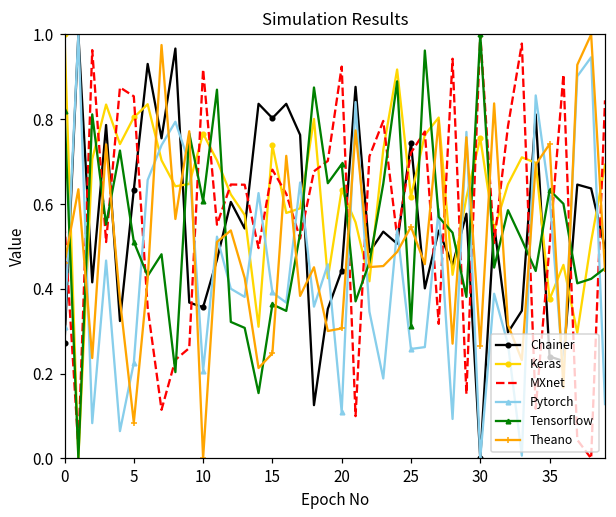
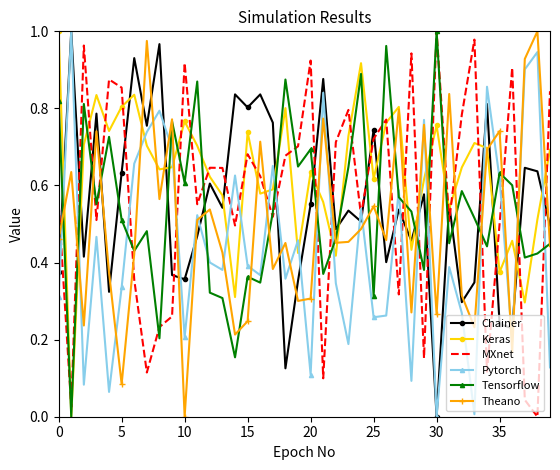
  {
    "Chainer": {
-     "0": 0.27,
+     "0": 0.38,
      "5": 0.63,
      "10": 0.36,
      "15": 0.80,
-     "20": 0.44,
+     "20": 0.55,
      "25": 0.74
    },
    "MXnet": {
      "0": 0.55,
      "5": 0.85,
      "10": 0.92,
      "15": 0.68,
      "20": 0.92,
      "25": 0.72,
      "35": 0.50
    },
    "Pytorch": {
      "0": 0.31,
-     "5": 0.23,
+     "5": 0.34,
      "10": 0.21,
      "15": 0.39,
      "20": 0.11,
      "25": 0.26,
      "35": 0.62
    },
    "Tensorflow": {
      "0": 0.82,
      "5": 0.51,
      "10": 0.61,
      "15": 0.36,
      "20": 0.69,
      "25": 0.31,
      "35": 0.63
    }
  }
